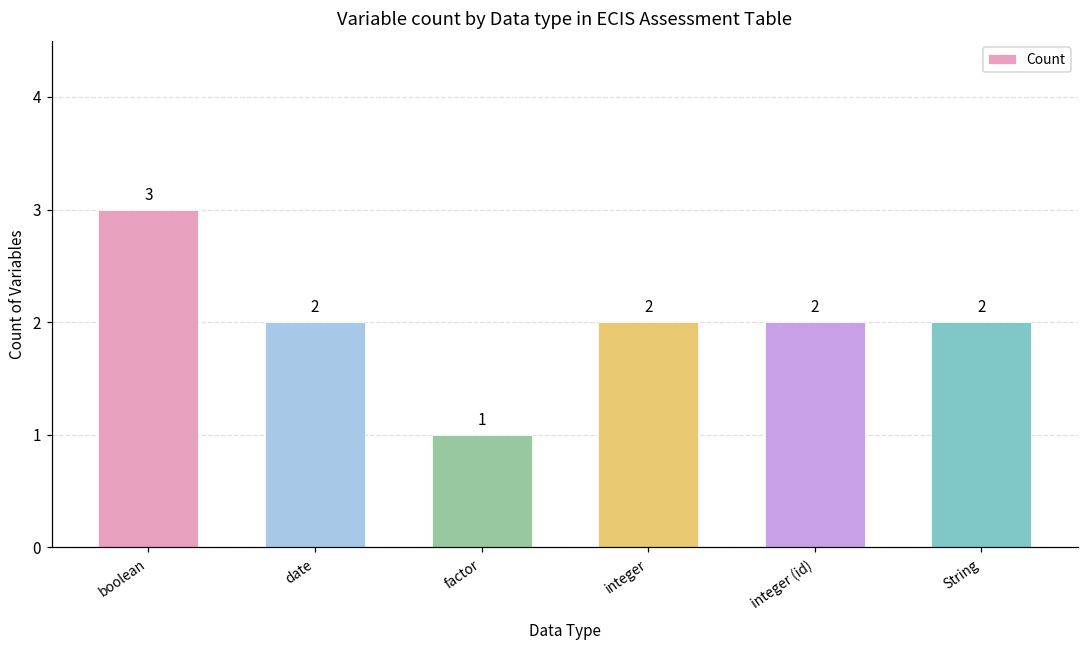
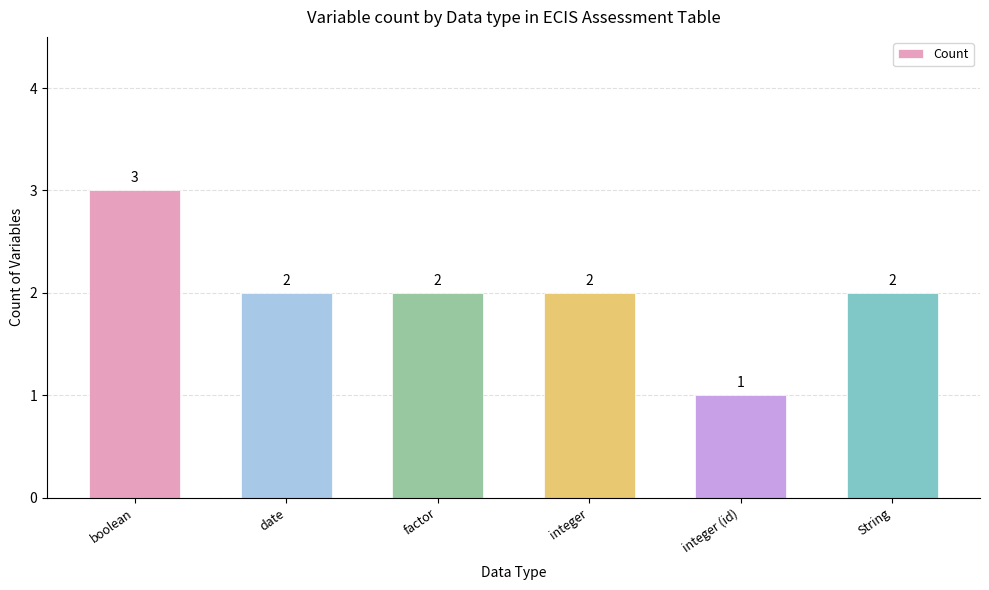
  {
    "boolean": 3,
    "date": 2,
-   "factor": 1,
+   "factor": 2,
    "integer": 2,
-   "integer (id)": 2,
+   "integer (id)": 1,
    "String": 2
  }
